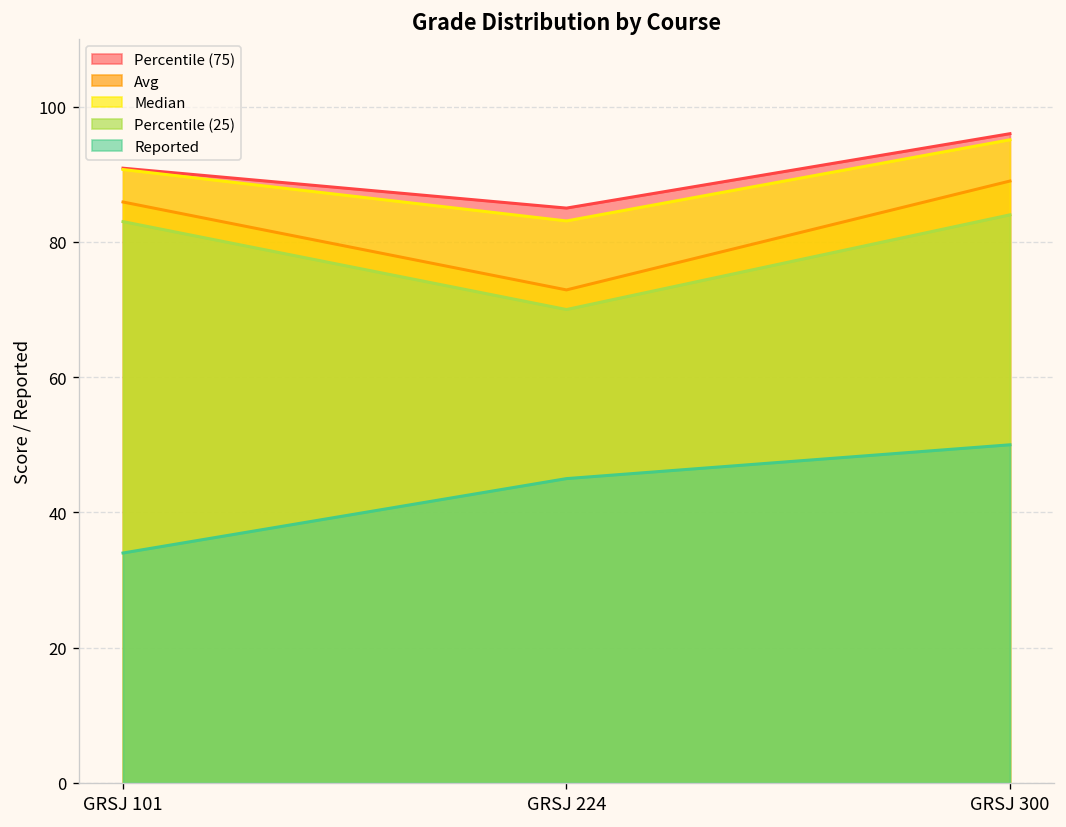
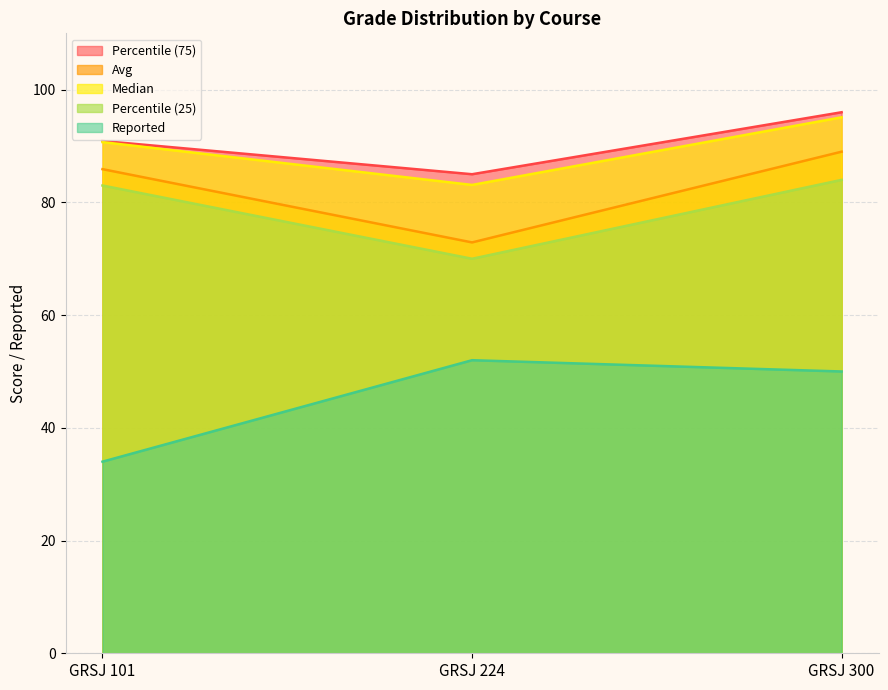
  {
    "Percentile (75)": {
      "GRSJ 224": 85,
      "GRSJ 300": 96
    },
    "Avg": {
      "GRSJ 101": 86,
      "GRSJ 224": 73,
      "GRSJ 300": 89
    },
    "Median": {
      "GRSJ 224": 83,
      "GRSJ 300": 95
    },
    "Percentile (25)": {
      "GRSJ 101": 83,
      "GRSJ 224": 70,
      "GRSJ 300": 84
    },
    "Reported": {
      "GRSJ 101": 34,
-     "GRSJ 224": 45,
+     "GRSJ 224": 52,
      "GRSJ 300": 50
    }
  }
